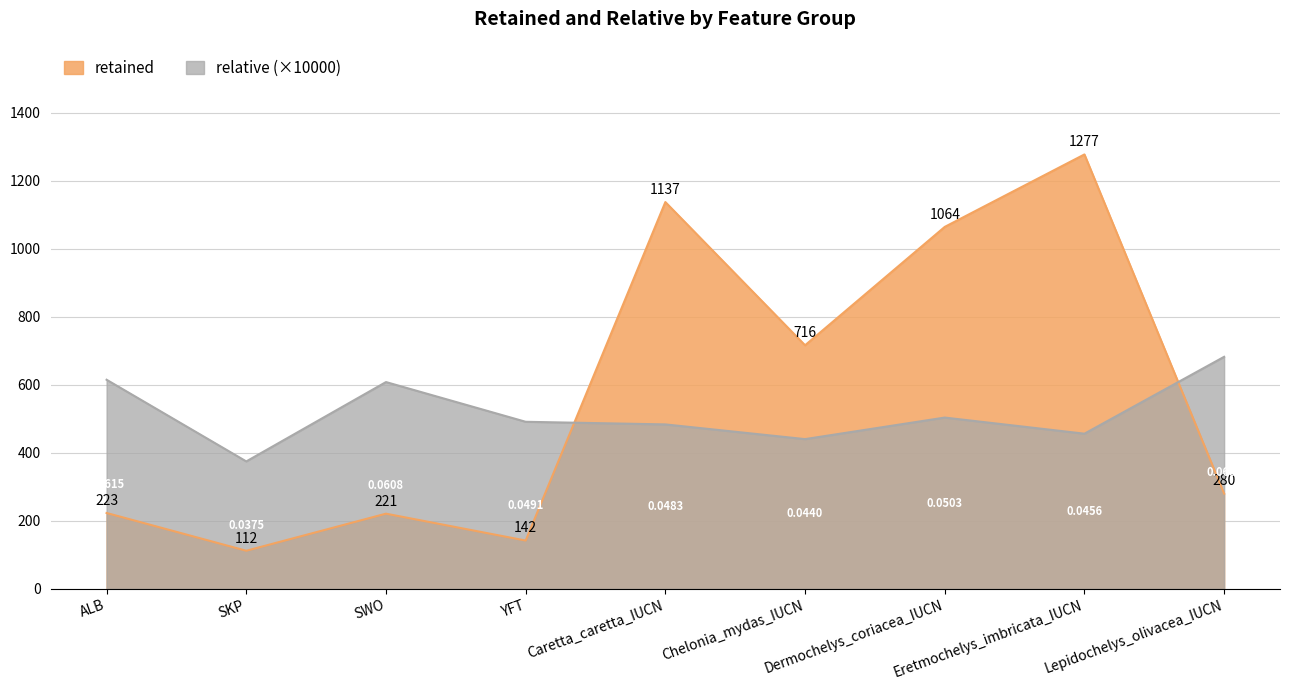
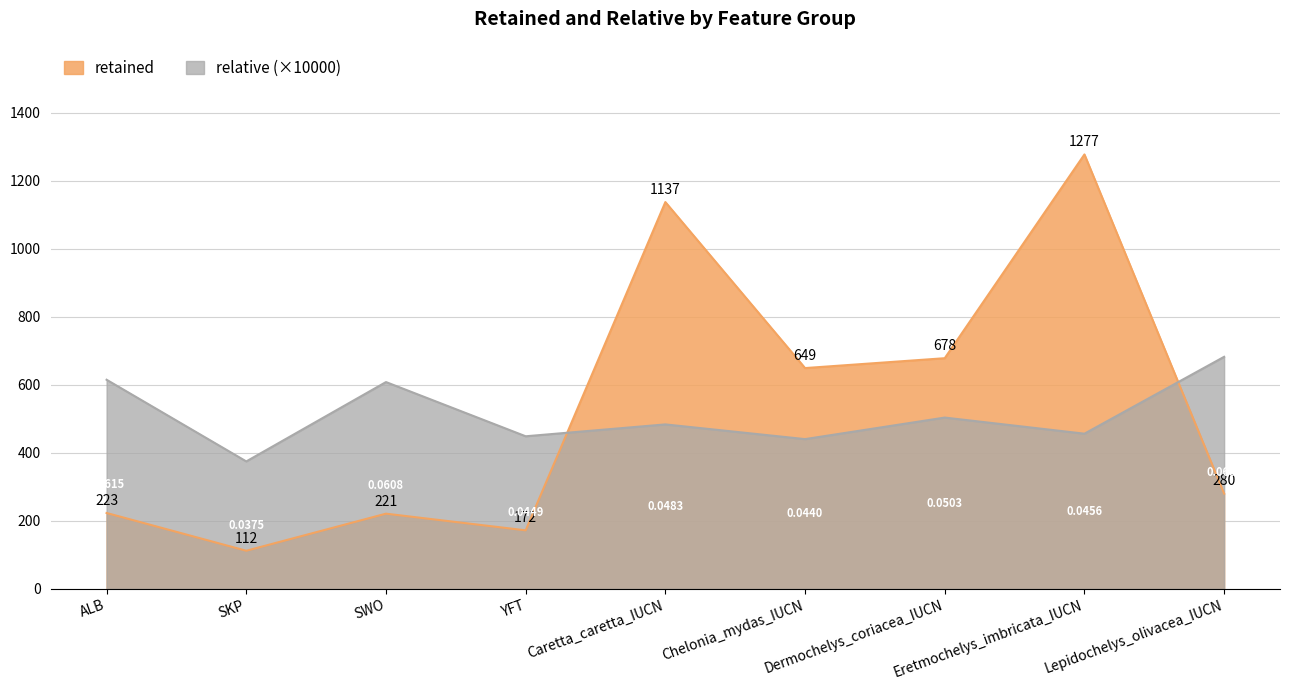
  {
    "retained": {
      "ALB": 223,
      "SKP": 112,
      "SWO": 221,
-     "YFT": 142,
+     "YFT": 172,
      "Caretta_caretta_IUCN": 1137,
-     "Chelonia_mydas_IUCN": 716,
-     "Dermochelys_coriacea_IUCN": 1064,
+     "Chelonia_mydas_IUCN": 649,
+     "Dermochelys_coriacea_IUCN": 678,
      "Eretmochelys_imbricata_IUCN": 1277,
      "Lepidochelys_olivacea_IUCN": 280
    },
    "relative (×10000)": {
-     "YFT": 0.0491
+     "YFT": 0.0449
    }
  }
